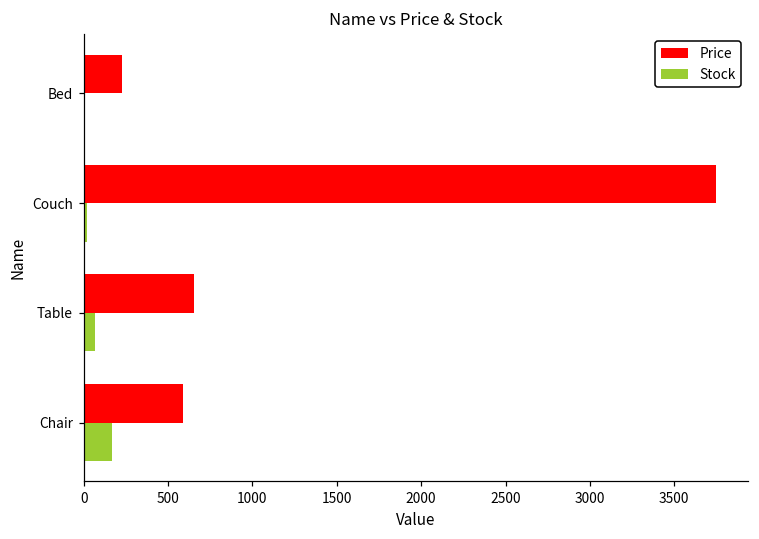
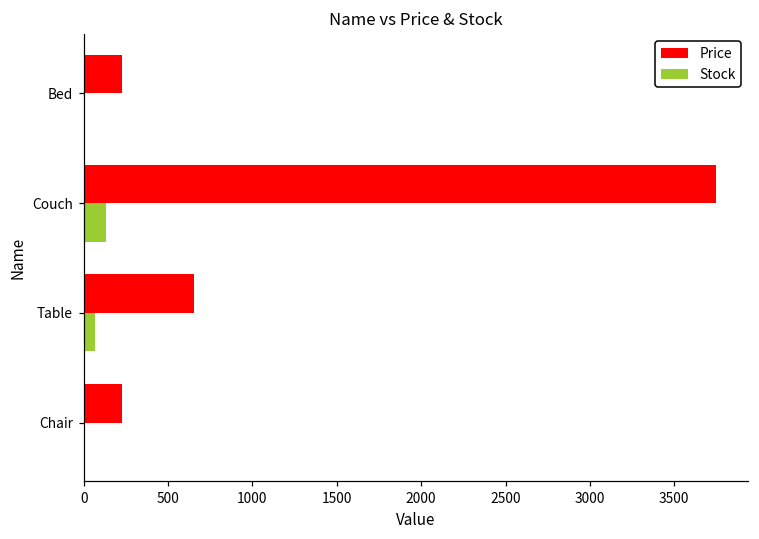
  {
    "Price": {
      "Bed": 230,
      "Couch": 3750,
      "Table": 650,
-     "Chair": 590
+     "Chair": 220
    },
    "Stock": {
      "Bed": 0,
-     "Couch": 20,
+     "Couch": 130,
      "Table": 70,
-     "Chair": 170
+     "Chair": 10
    }
  }
